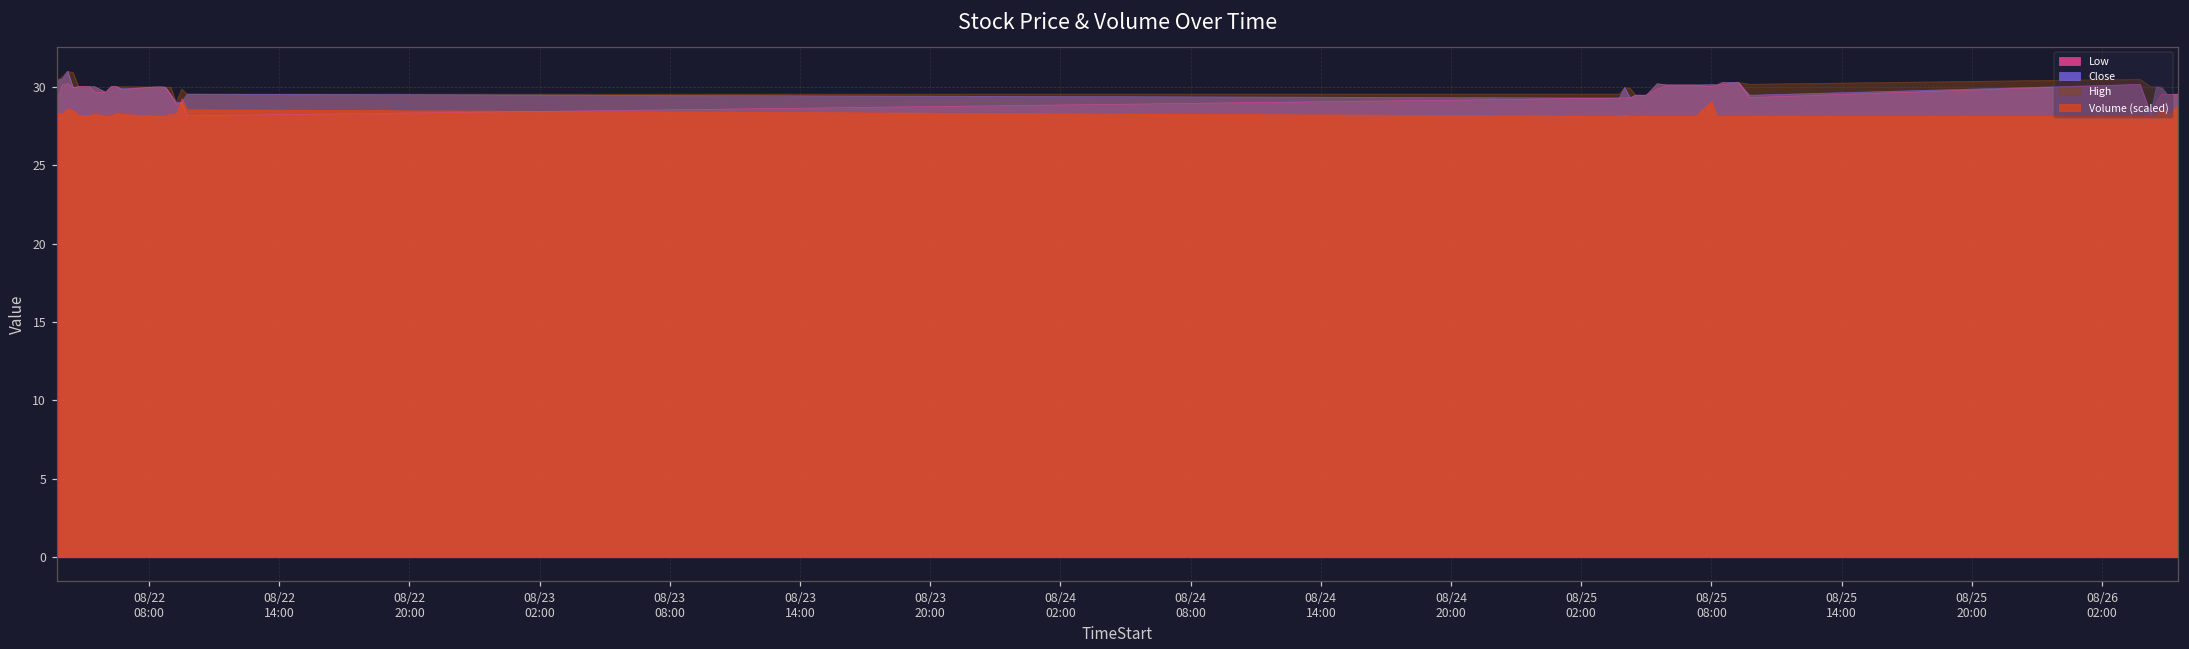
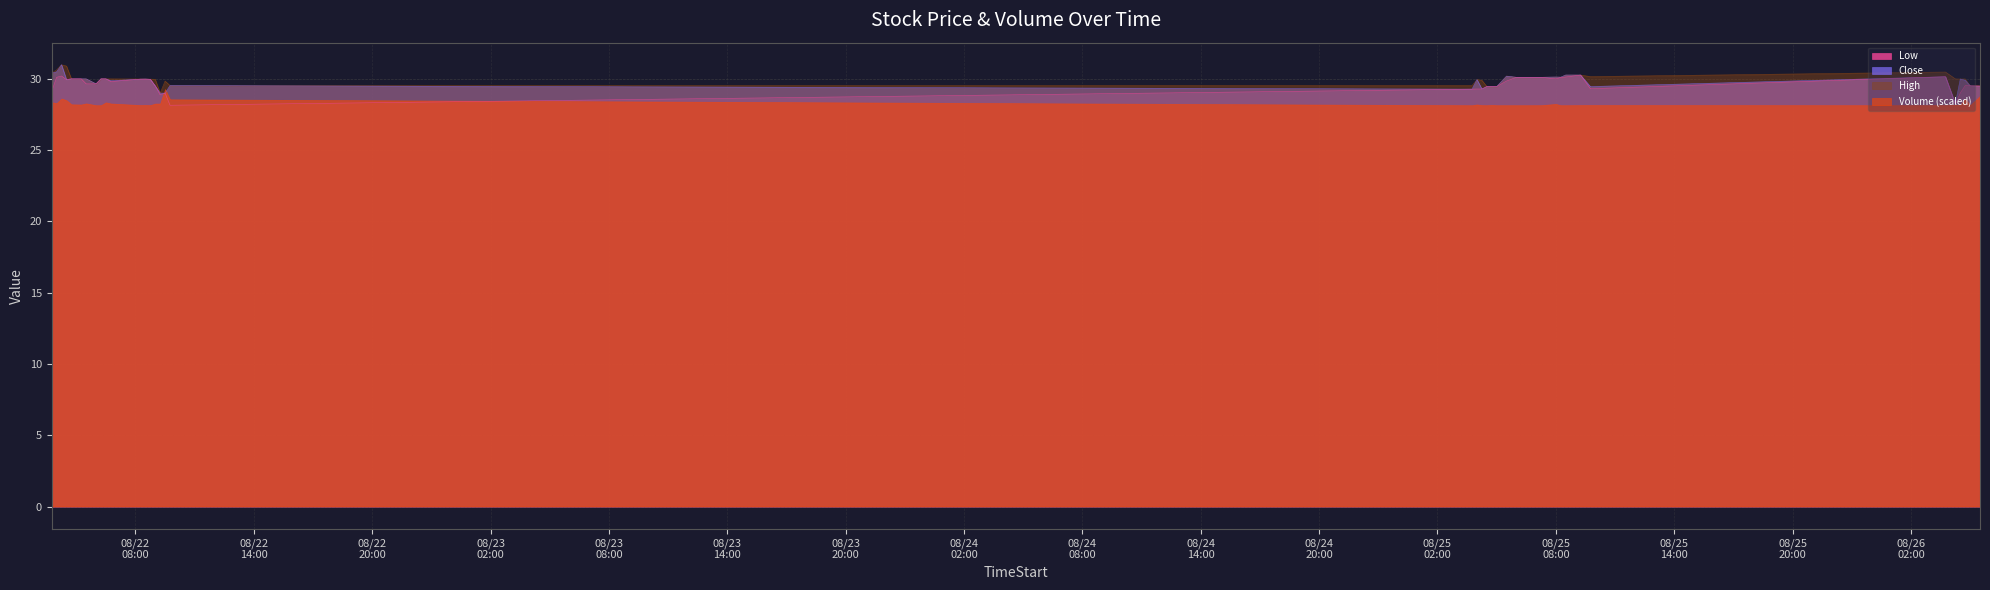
  {
    "Volume (scaled)": {
-     "08/25 08:00": 29.1
+     "08/25 08:00": 28.2
    }
  }
